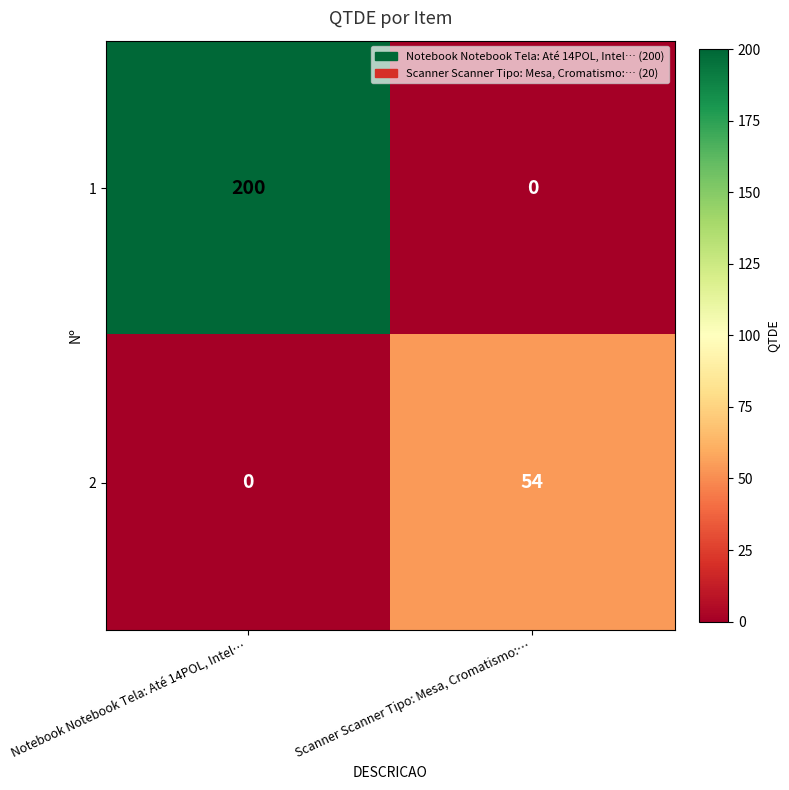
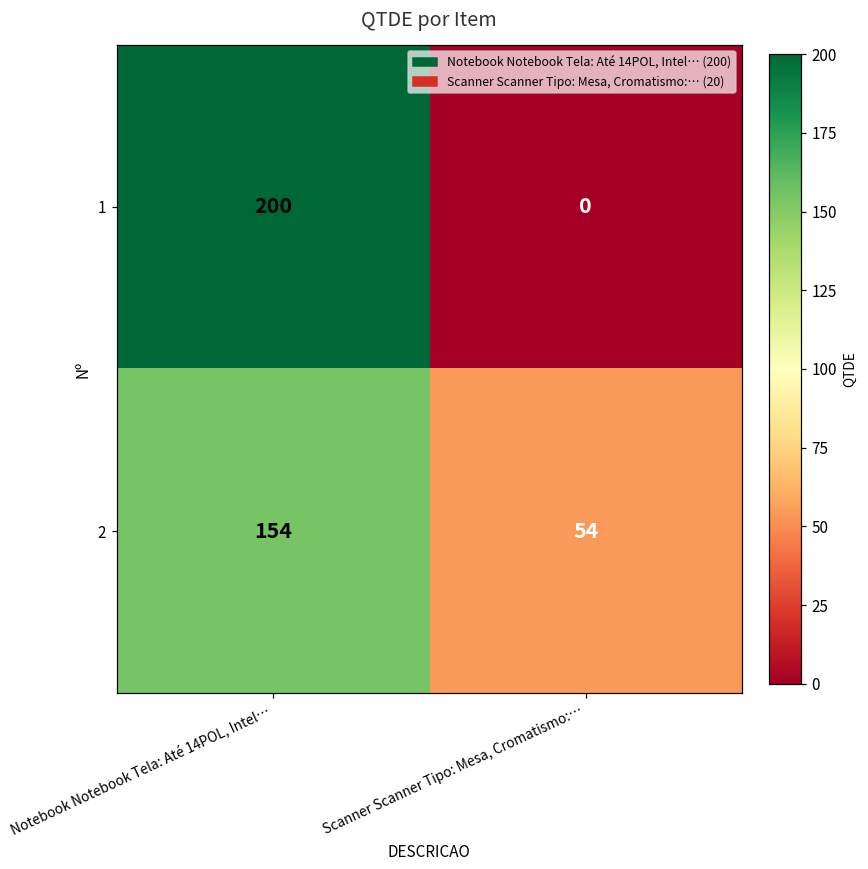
  {
    "1": {
      "Notebook Notebook Tela: Até 14POL, Intel…": 200,
      "Scanner Scanner Tipo: Mesa, Cromatismo:…": 0
    },
    "2": {
-     "Notebook Notebook Tela: Até 14POL, Intel…": 0,
+     "Notebook Notebook Tela: Até 14POL, Intel…": 154,
      "Scanner Scanner Tipo: Mesa, Cromatismo:…": 54
    }
  }
